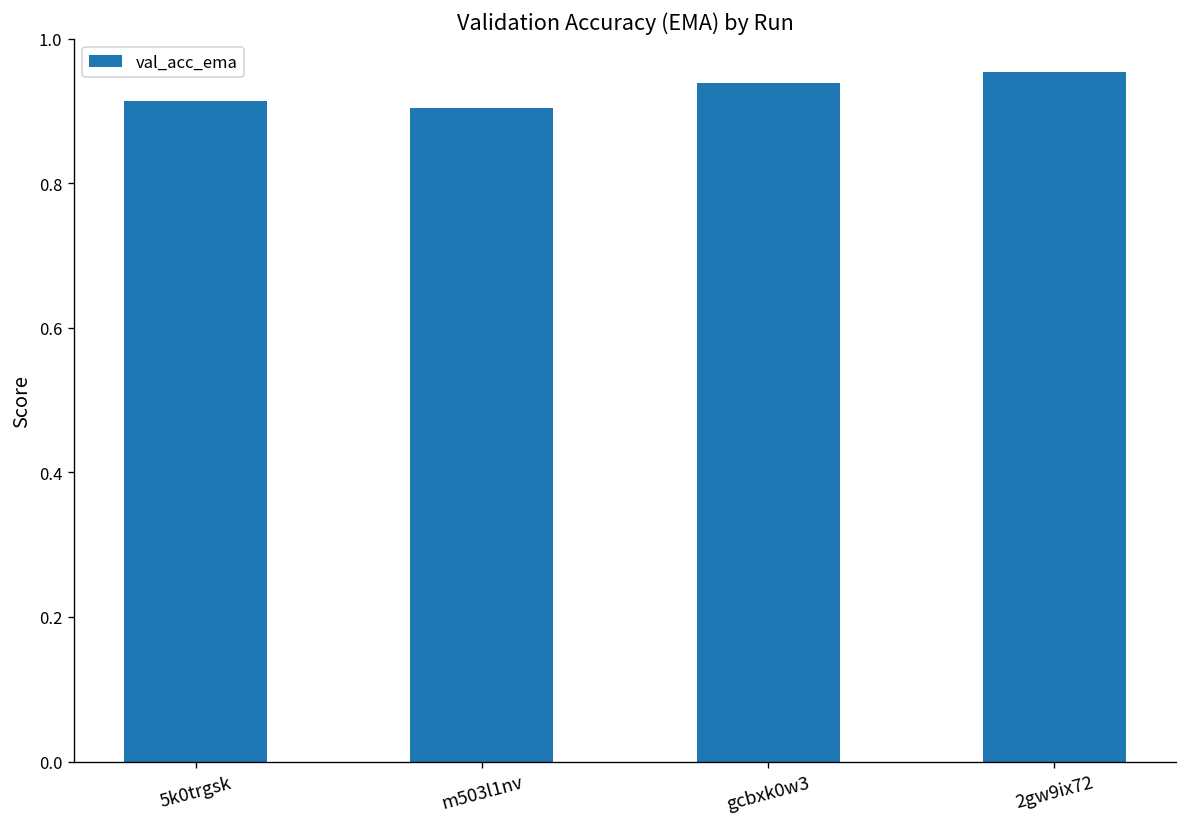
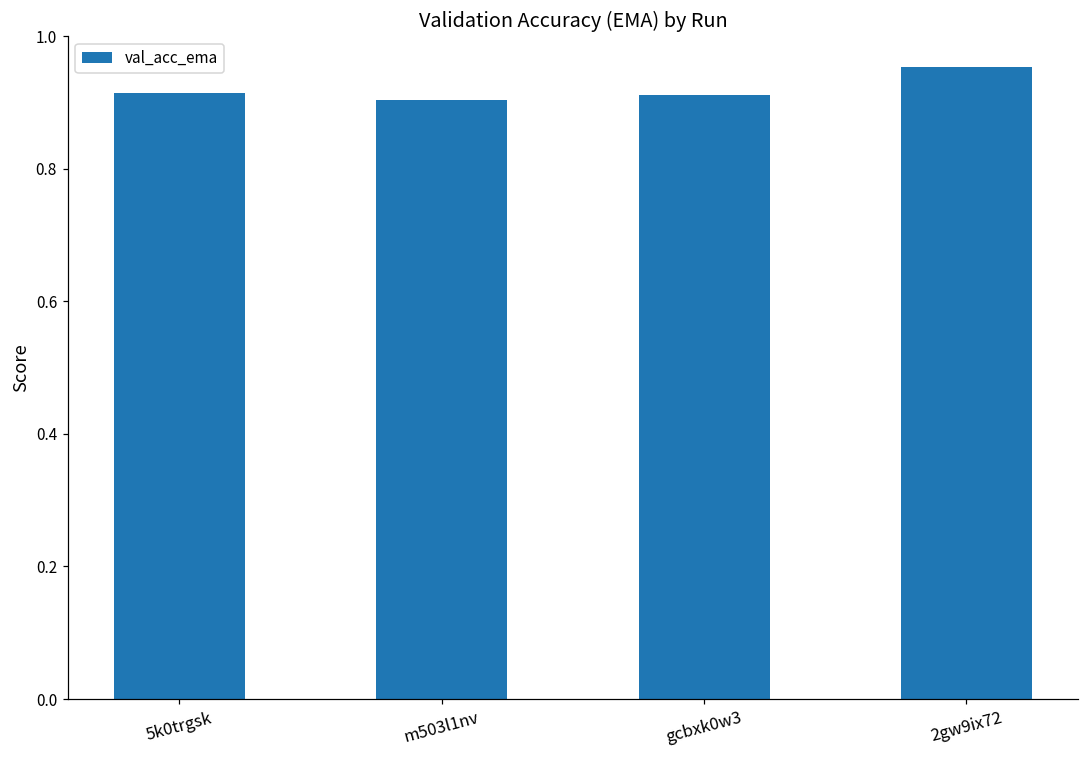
  {
    "5k0trgsk": 0.91,
    "m503l1nv": 0.90,
-   "gcbxk0w3": 0.94,
+   "gcbxk0w3": 0.91,
    "2gw9ix72": 0.95
  }
